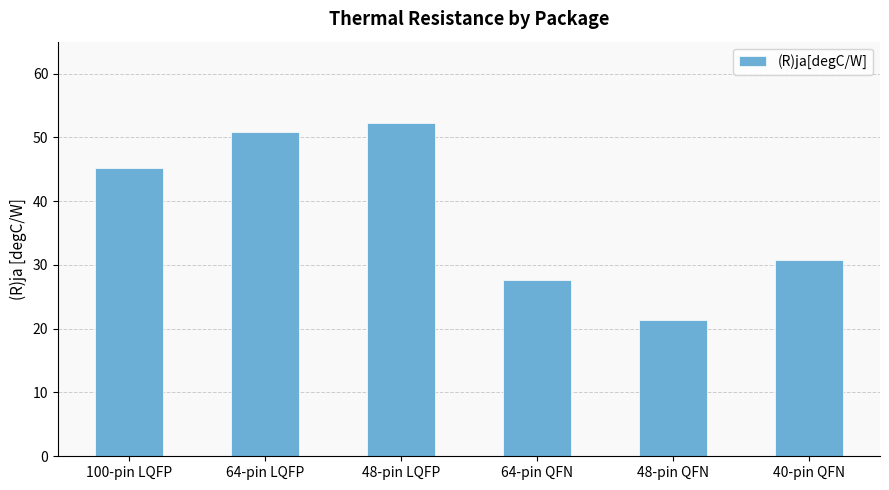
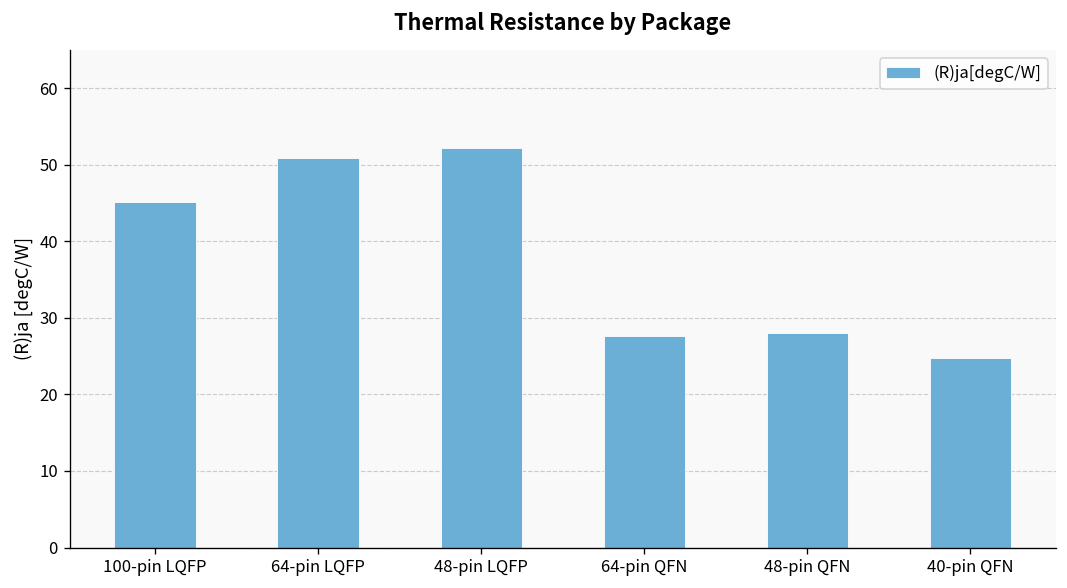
  {
    "100-pin LQFP": 45,
    "64-pin LQFP": 51,
    "48-pin LQFP": 52,
    "64-pin QFN": 28,
-   "48-pin QFN": 21,
-   "40-pin QFN": 31
+   "48-pin QFN": 28,
+   "40-pin QFN": 25
  }
